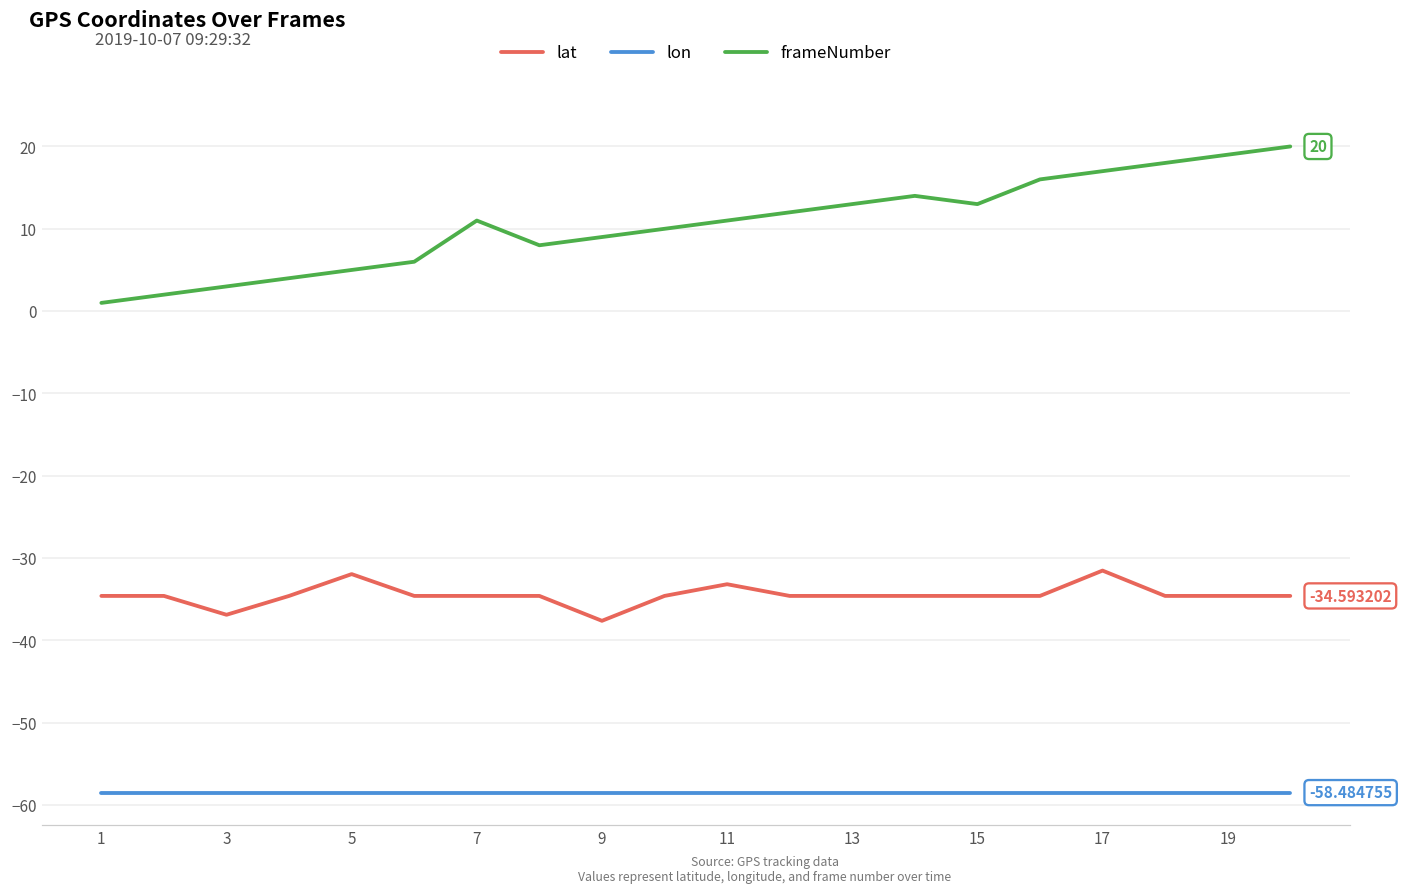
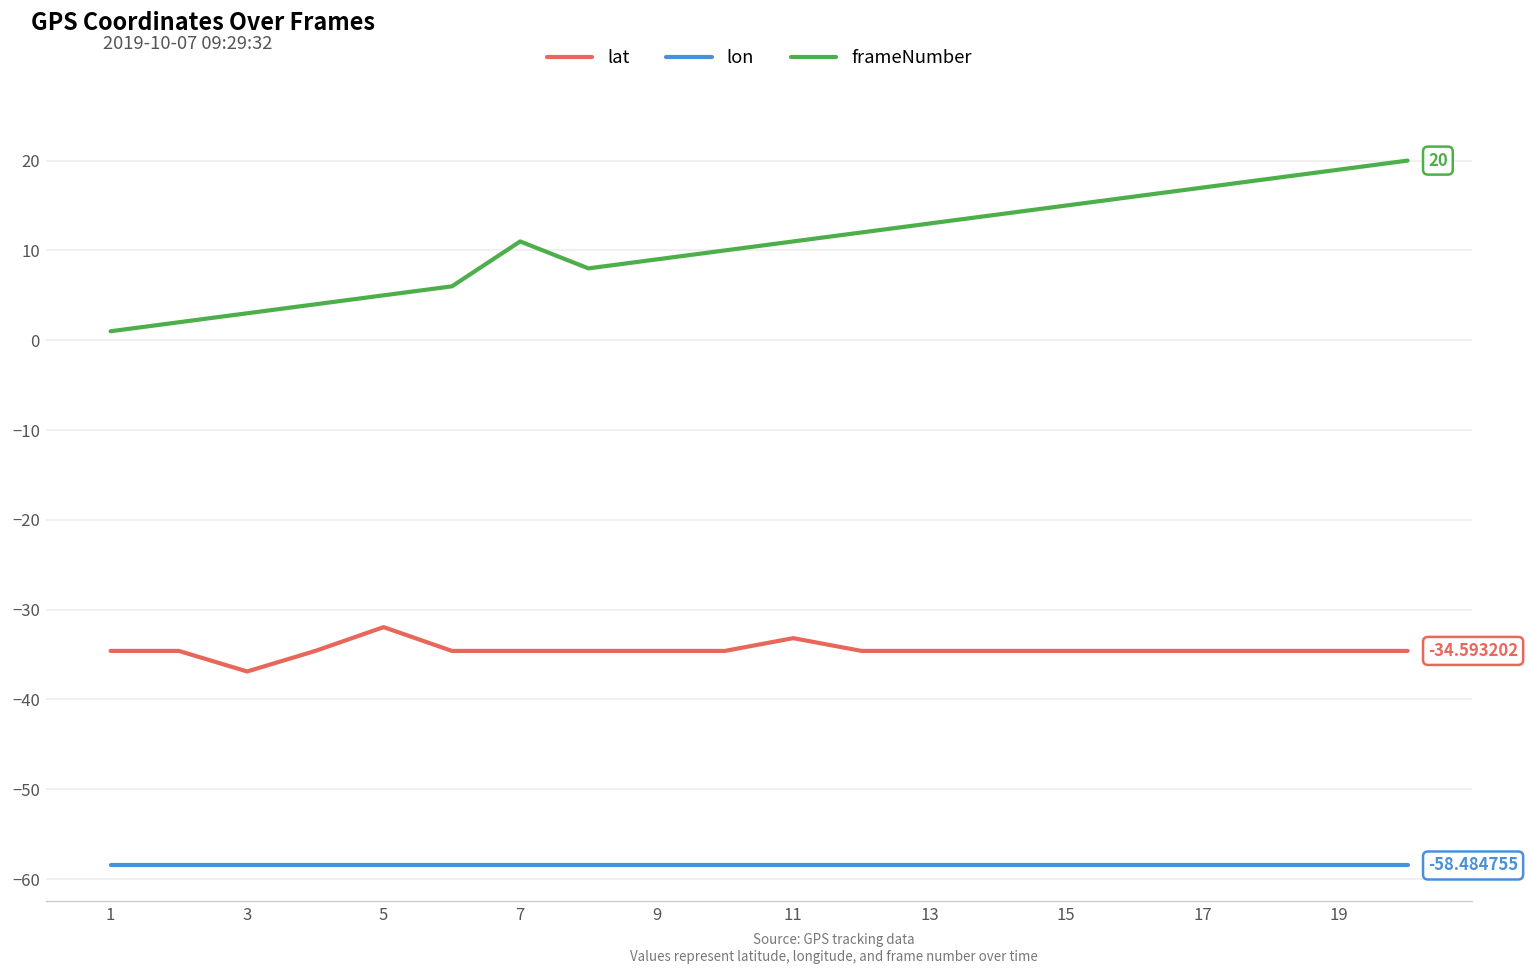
  {
    "lat": {
      "1": -35,
      "3": -37,
      "5": -32,
      "7": -35,
-     "9": -38,
+     "9": -35,
      "11": -33,
      "13": -35,
      "15": -35,
-     "17": -32,
+     "17": -35,
      "19": -35
    },
    "lon": {
      "1": -58,
      "3": -58,
      "5": -58,
      "7": -58,
      "9": -58,
      "11": -58,
      "13": -58,
      "15": -58,
      "17": -58,
      "19": -58
    },
    "frameNumber": {
      "1": 1,
      "3": 3,
      "5": 5,
      "7": 11,
      "9": 9,
      "11": 11,
      "13": 13,
-     "15": 13,
+     "15": 15,
      "17": 17,
      "19": 19
    }
  }
